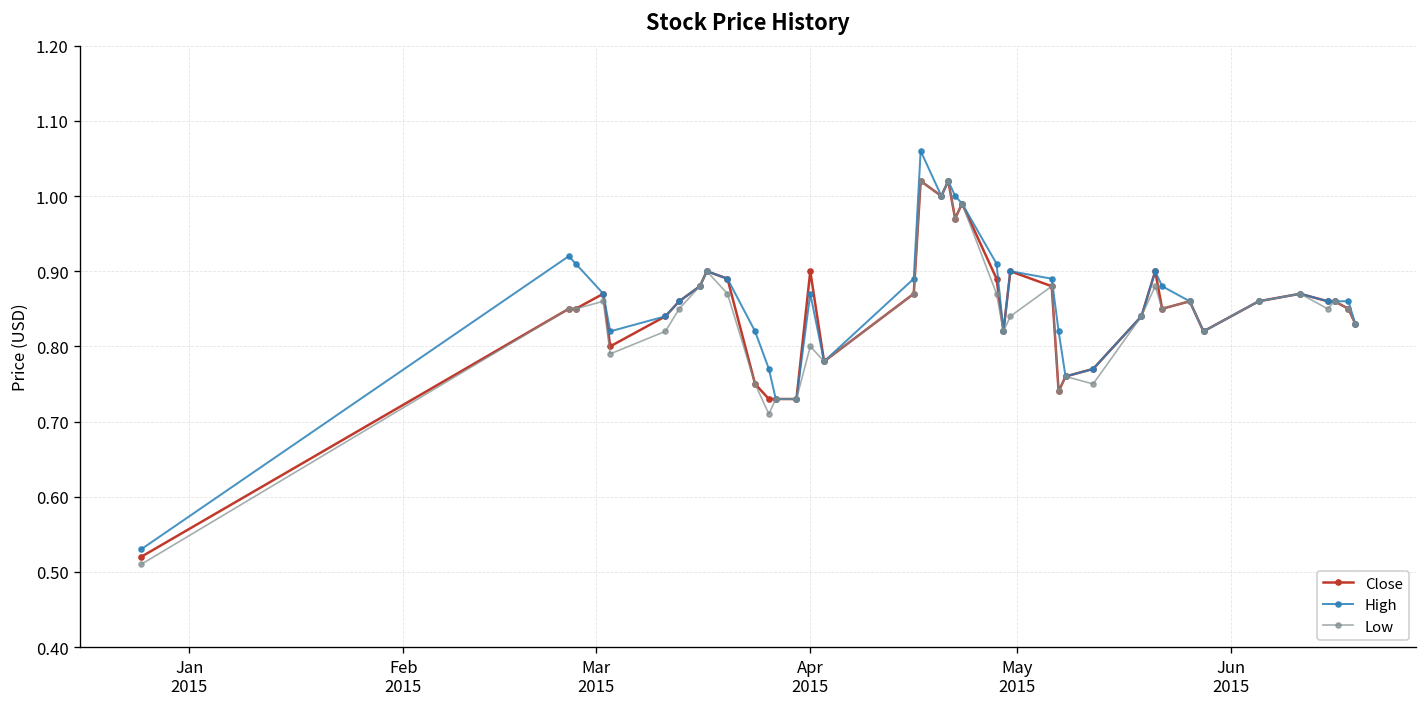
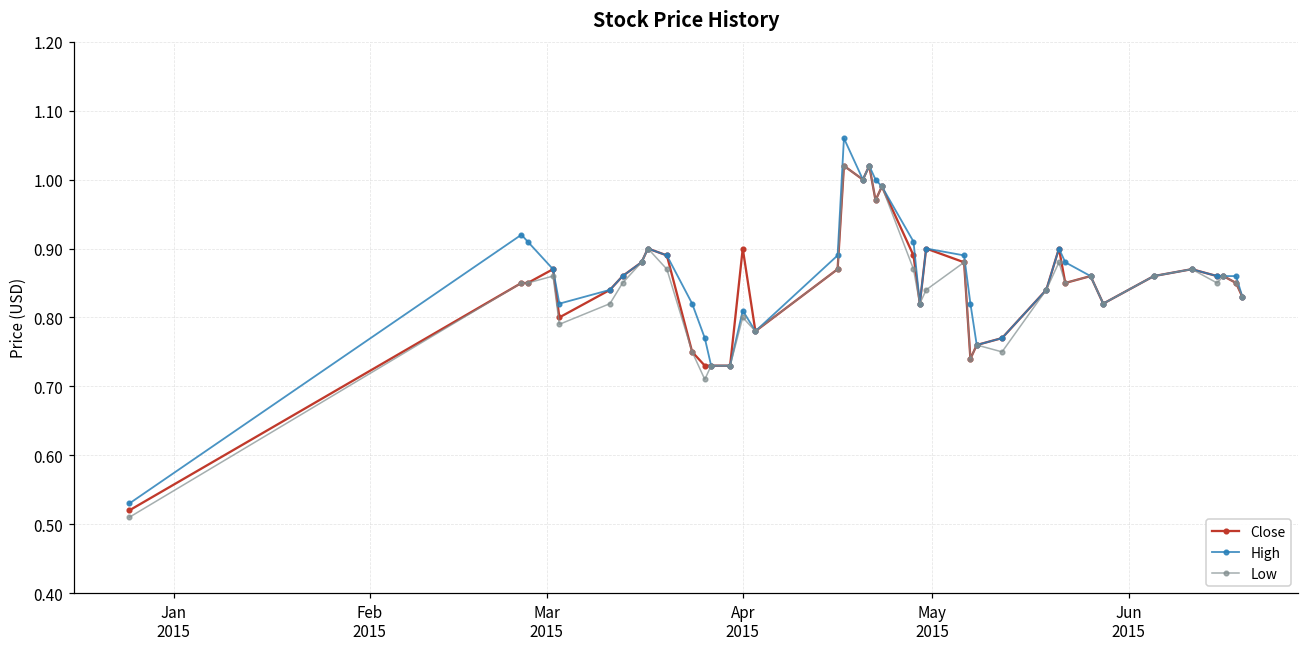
  {
    "Close": {
      "Apr 2015": 0.90
    },
    "High": {
-     "Apr 2015": 0.87
+     "Apr 2015": 0.81
    },
    "Low": {
      "Apr 2015": 0.80
    }
  }
